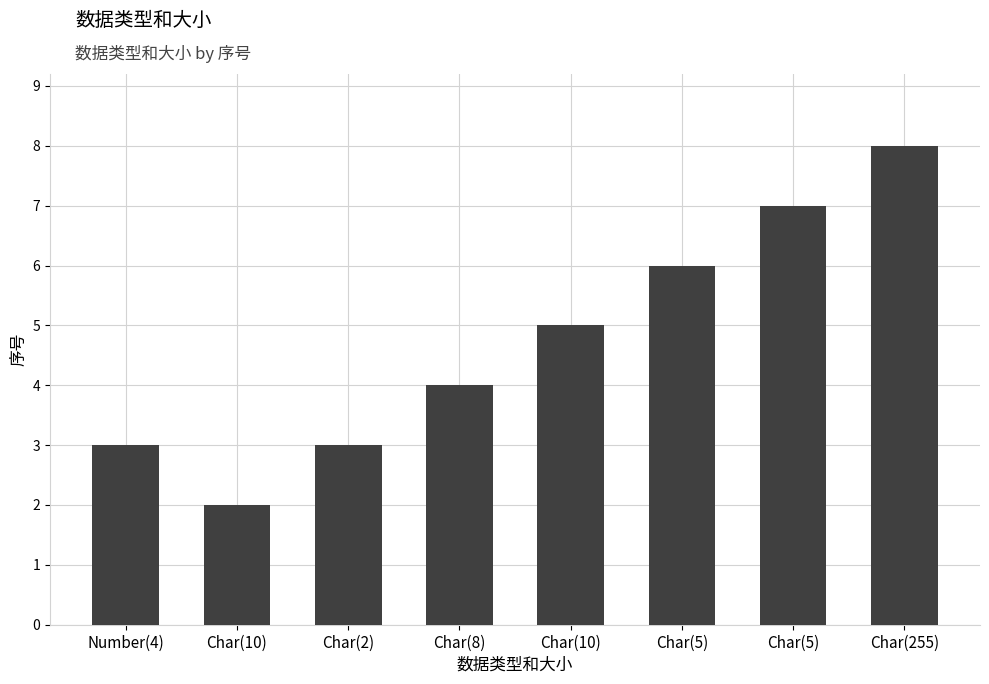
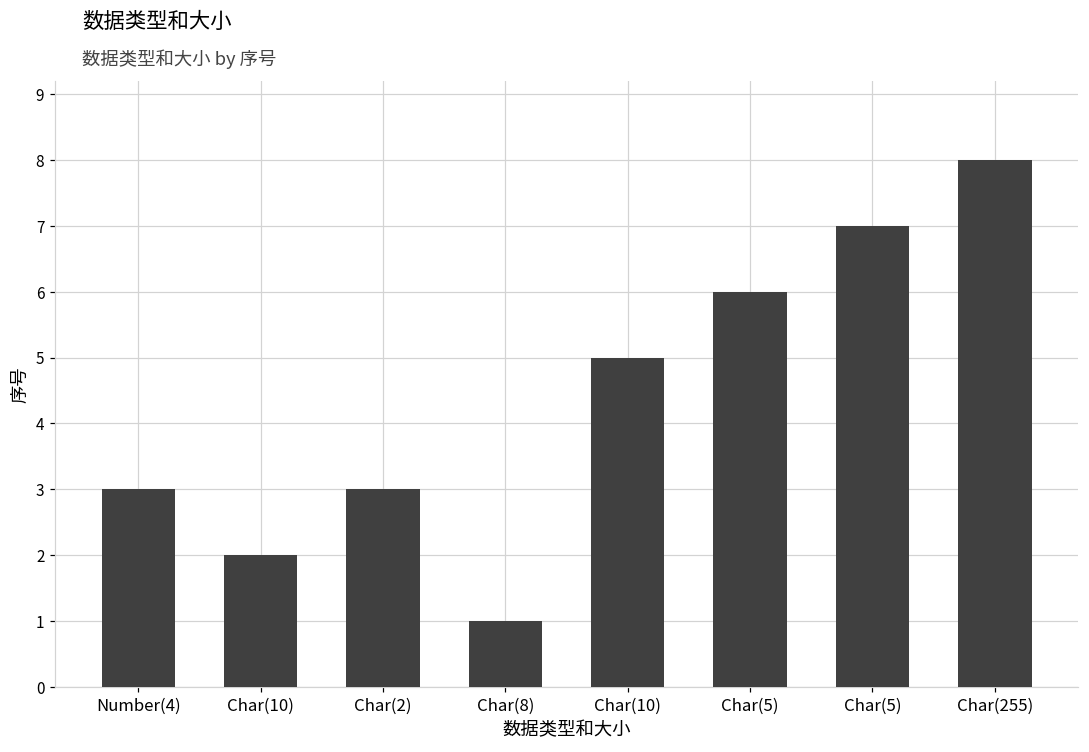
  {
    "Number(4)": 3,
    "Char(2)": 3,
-   "Char(8)": 4,
+   "Char(8)": 1,
    "Char(255)": 8
  }
